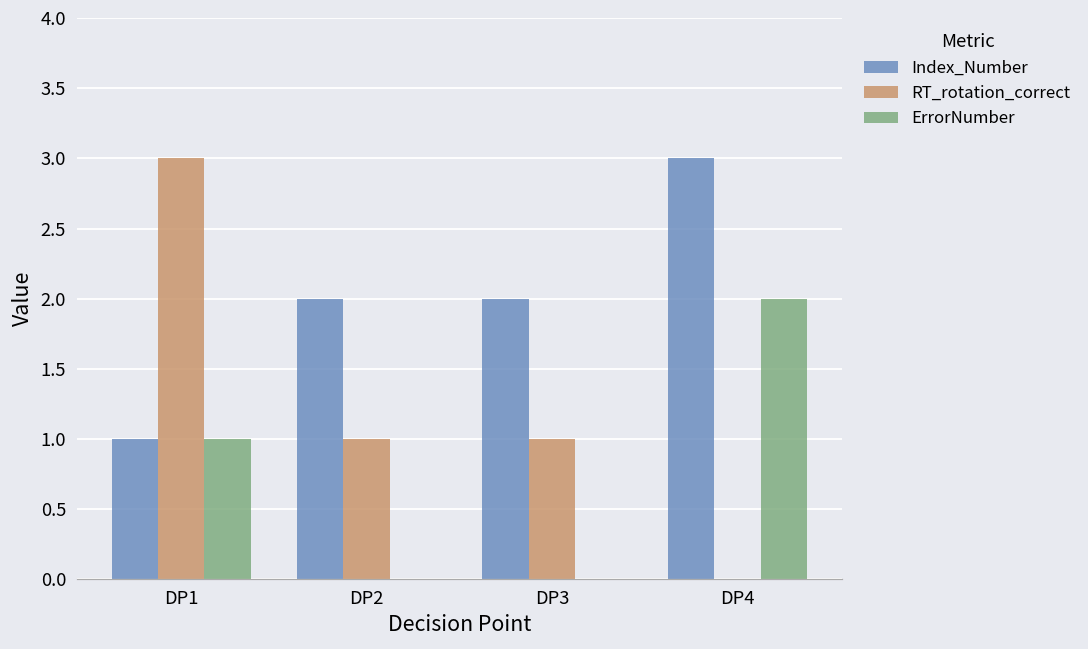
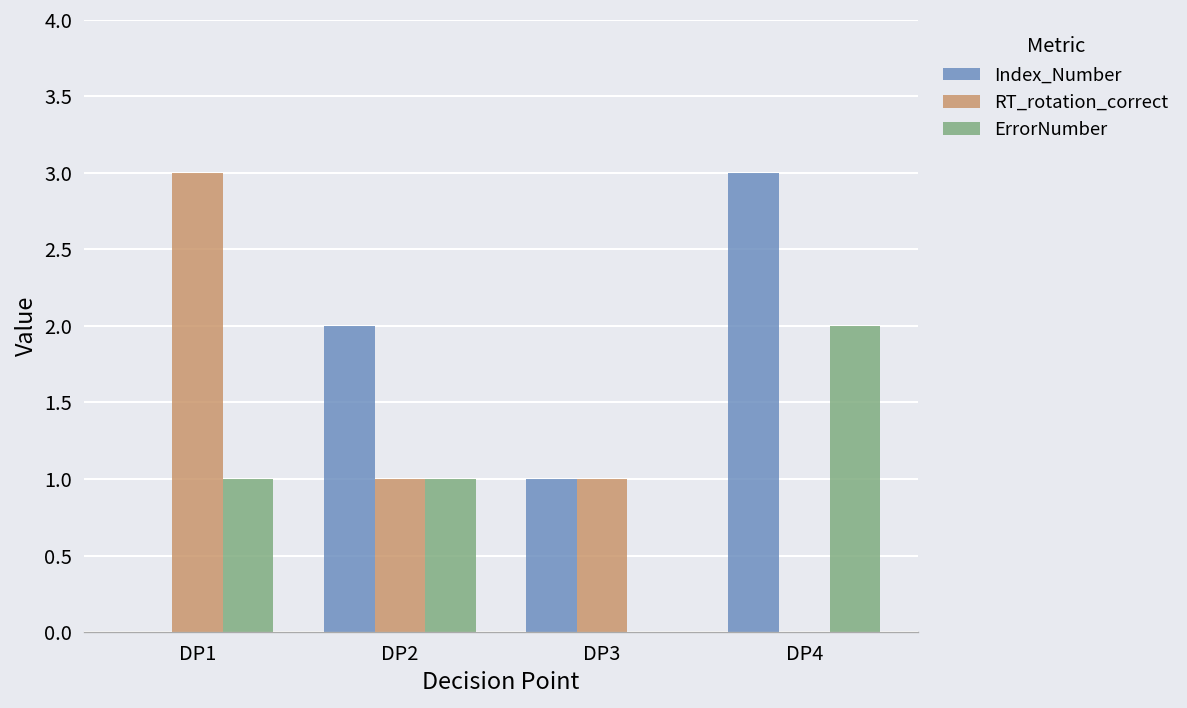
  {
    "Index_Number": {
-     "DP1": 1,
+     "DP1": 0,
      "DP2": 2,
-     "DP3": 2,
+     "DP3": 1,
      "DP4": 3
    },
    "RT_rotation_correct": {
      "DP1": 3,
      "DP2": 1,
      "DP3": 1,
      "DP4": 0
    },
    "ErrorNumber": {
      "DP1": 1,
-     "DP2": 0,
+     "DP2": 1,
      "DP3": 0,
      "DP4": 2
    }
  }
